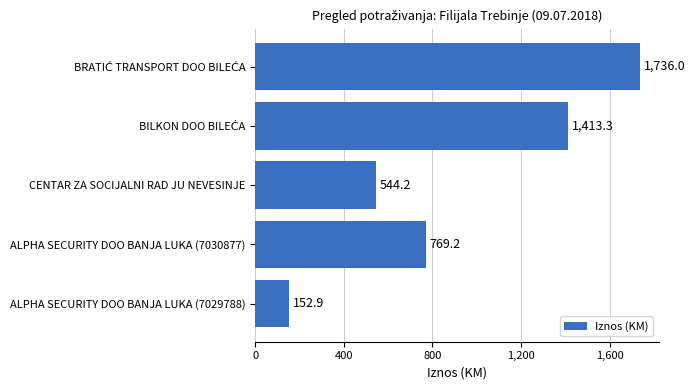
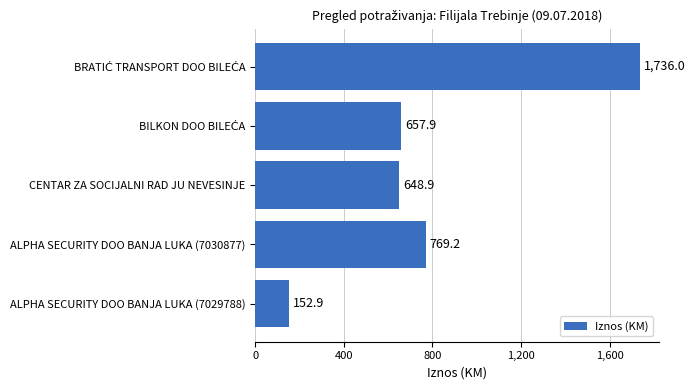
  {
    "BRATIĆ TRANSPORT DOO BILEĆA": "1,736.0",
-   "BILKON DOO BILEĆA": "1,413.3",
-   "CENTAR ZA SOCIJALNI RAD JU NEVESINJE": "544.2",
+   "BILKON DOO BILEĆA": "657.9",
+   "CENTAR ZA SOCIJALNI RAD JU NEVESINJE": "648.9",
    "ALPHA SECURITY DOO BANJA LUKA (7030877)": "769.2",
    "ALPHA SECURITY DOO BANJA LUKA (7029788)": "152.9"
  }
